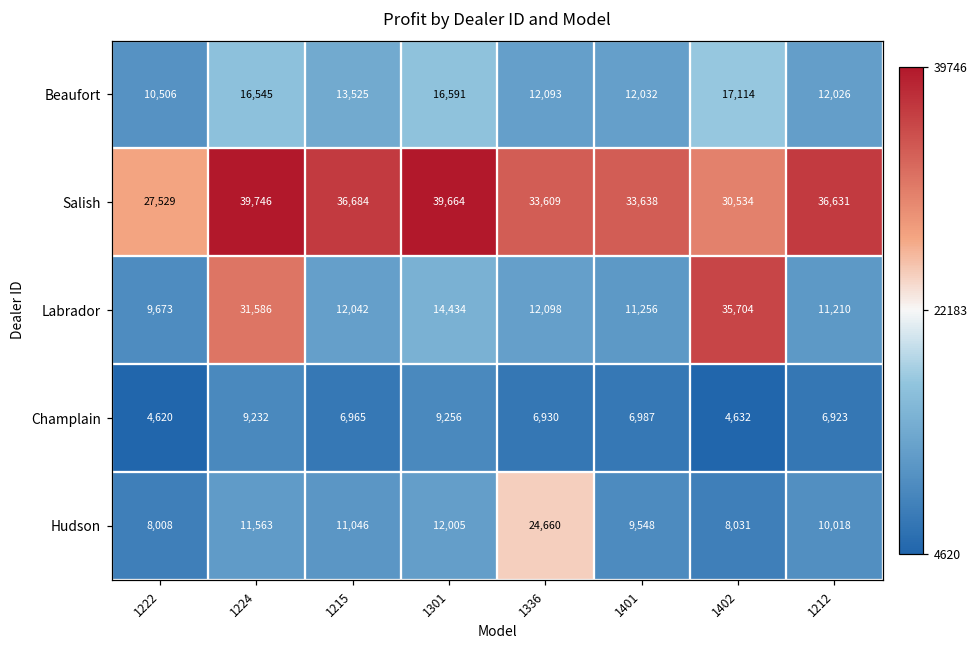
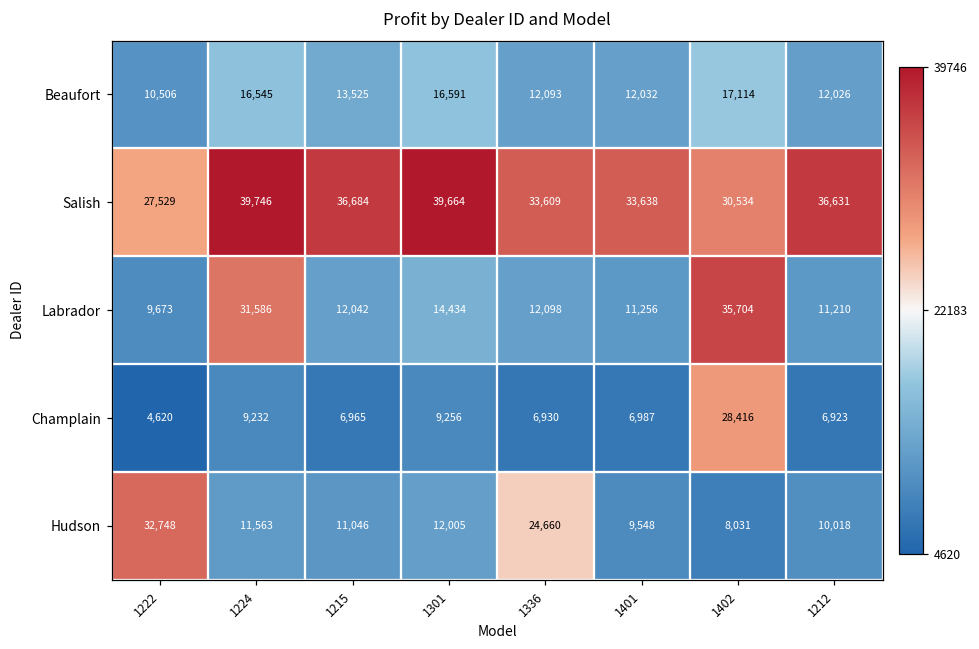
  {
    "Beaufort": {
      "1222": "10,506",
      "1224": "16,545",
      "1215": "13,525",
      "1301": "16,591",
      "1336": "12,093",
      "1401": "12,032",
      "1402": "17,114",
      "1212": "12,026"
    },
    "Salish": {
      "1222": "27,529",
      "1224": "39,746",
      "1215": "36,684",
      "1301": "39,664",
      "1336": "33,609",
      "1401": "33,638",
      "1402": "30,534",
      "1212": "36,631"
    },
    "Labrador": {
      "1222": "9,673",
      "1224": "31,586",
      "1215": "12,042",
      "1301": "14,434",
      "1336": "12,098",
      "1401": "11,256",
      "1402": "35,704",
      "1212": "11,210"
    },
    "Champlain": {
      "1222": "4,620",
      "1224": "9,232",
      "1215": "6,965",
      "1301": "9,256",
      "1336": "6,930",
      "1401": "6,987",
-     "1402": "4,632",
+     "1402": "28,416",
      "1212": "6,923"
    },
    "Hudson": {
-     "1222": "8,008",
+     "1222": "32,748",
      "1224": "11,563",
      "1215": "11,046",
      "1301": "12,005",
      "1336": "24,660",
      "1401": "9,548",
      "1402": "8,031",
      "1212": "10,018"
    }
  }
